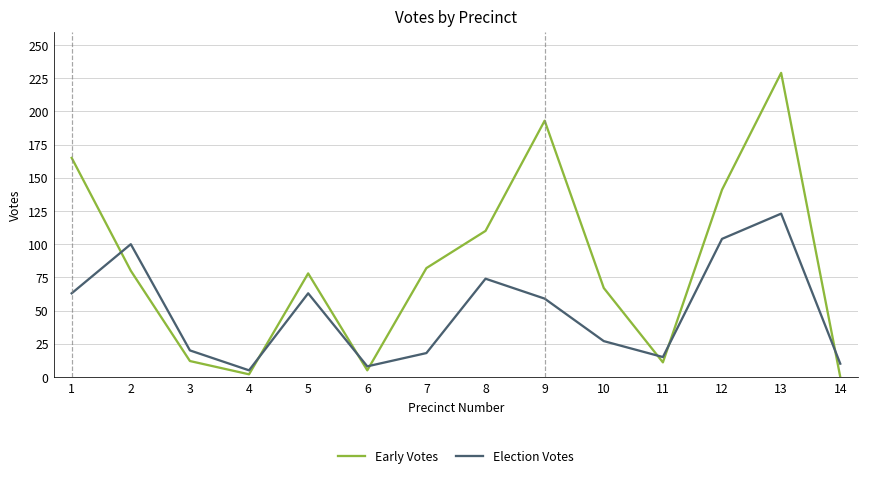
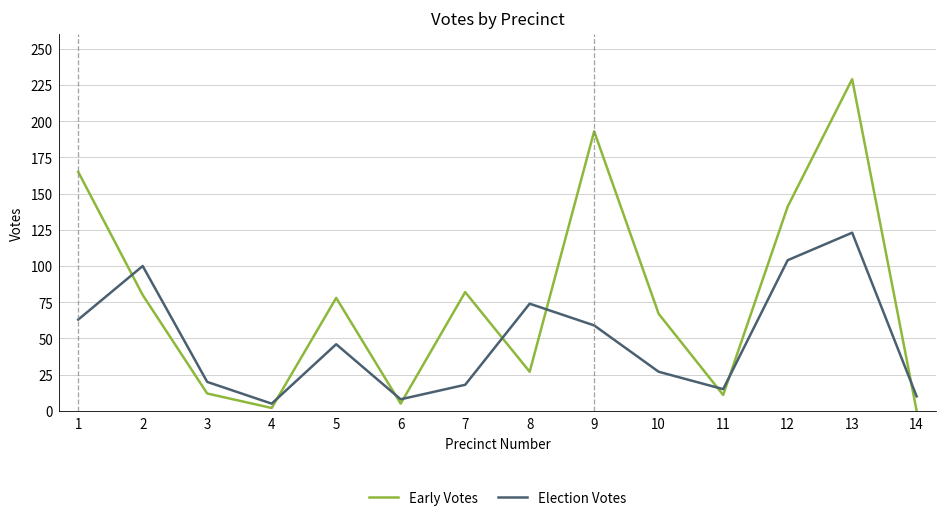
  {
    "Early Votes": {
      "1": 165,
      "2": 80,
      "3": 12,
      "4": 2,
      "5": 78,
      "6": 5,
      "7": 82,
-     "8": 110,
+     "8": 27,
      "9": 193,
      "10": 67,
      "11": 11,
      "12": 141,
      "13": 229,
      "14": 0
    },
    "Election Votes": {
      "1": 63,
      "2": 100,
      "3": 20,
      "4": 5,
-     "5": 63,
+     "5": 46,
      "6": 8,
      "7": 18,
      "8": 74,
      "9": 59,
      "10": 27,
      "11": 15,
      "12": 104,
      "13": 123,
      "14": 10
    }
  }
